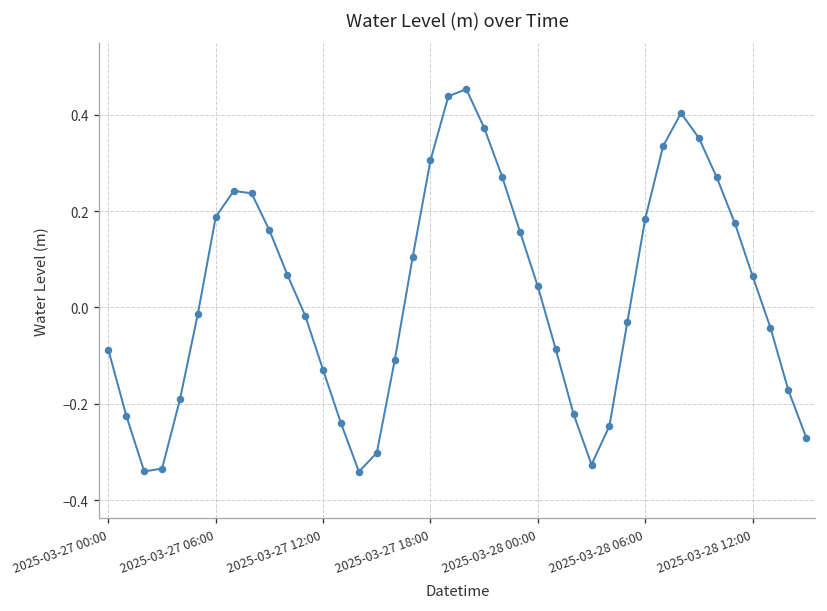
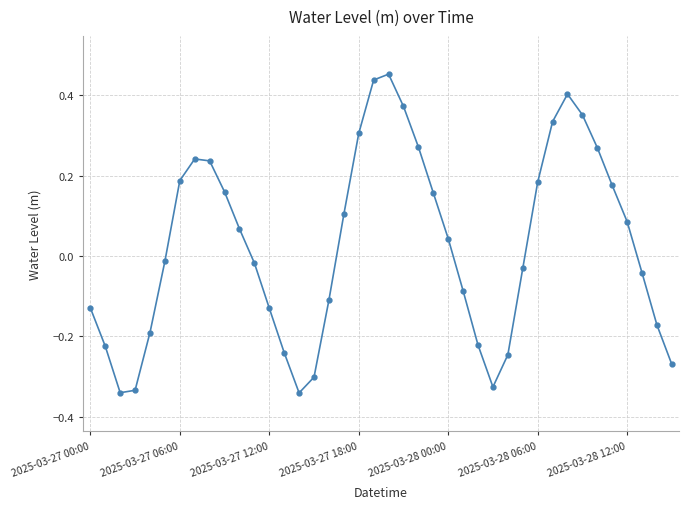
  {
-   "2025-03-27 00:00": -0.09,
+   "2025-03-27 00:00": -0.13,
    "2025-03-27 06:00": 0.19,
    "2025-03-27 12:00": -0.13,
    "2025-03-27 18:00": 0.31,
    "2025-03-28 00:00": 0.04,
    "2025-03-28 06:00": 0.18,
-   "2025-03-28 12:00": 0.07
+   "2025-03-28 12:00": 0.09
  }
